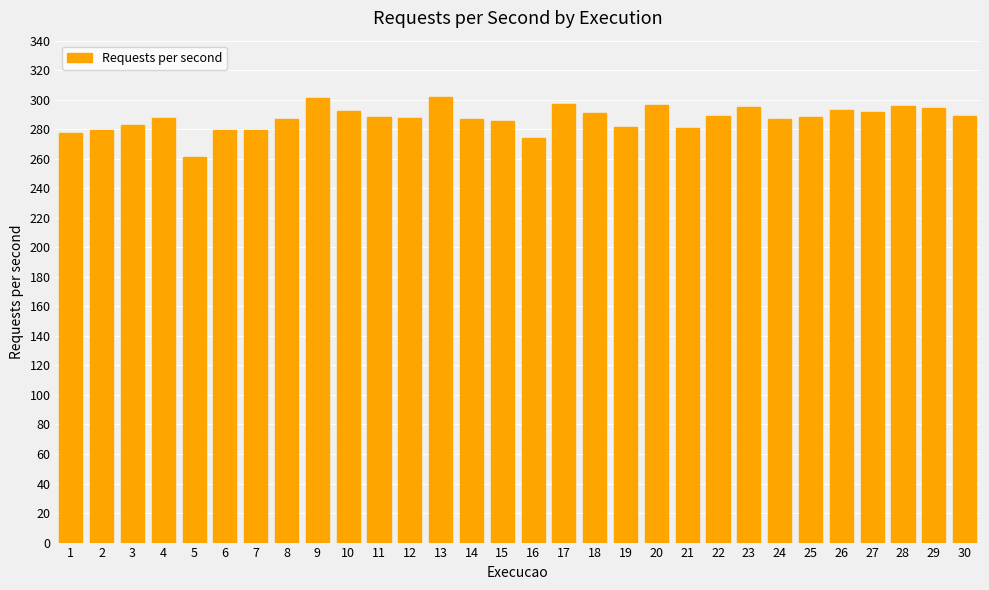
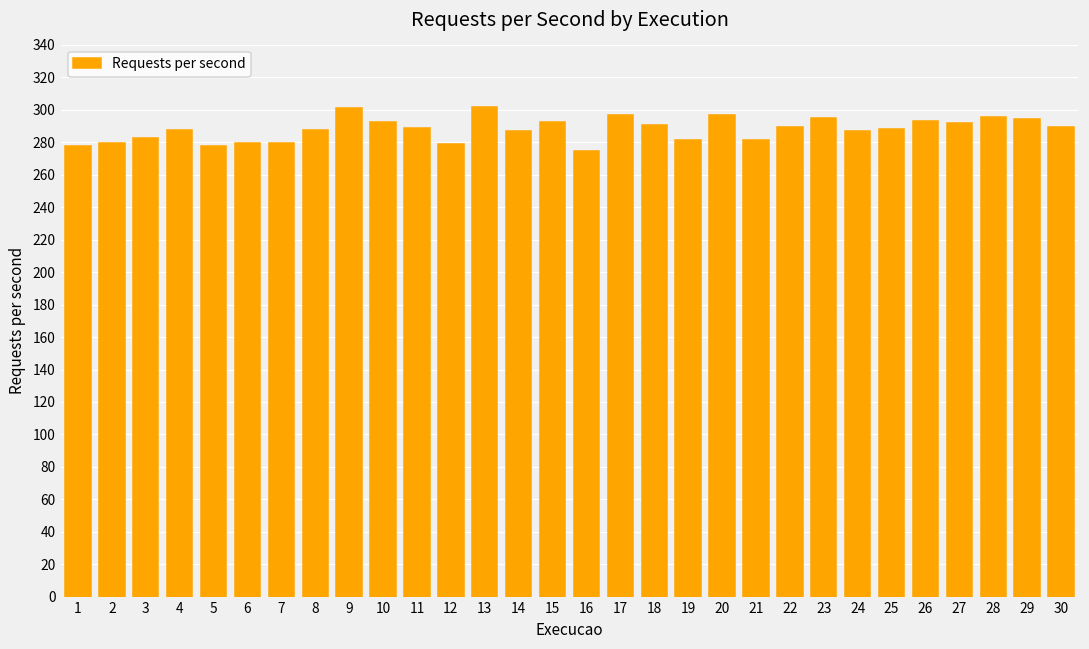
  {
    "1": 278,
    "2": 280,
    "3": 283,
    "4": 287,
-   "5": 261,
+   "5": 278,
    "6": 279,
    "7": 279,
    "8": 287,
    "9": 301,
    "10": 293,
    "11": 289,
-   "12": 288,
+   "12": 279,
    "13": 302,
    "14": 287,
-   "15": 286,
+   "15": 293,
    "16": 274,
    "17": 297,
    "18": 291,
    "19": 282,
    "20": 297,
    "21": 281,
    "22": 289,
    "23": 295,
    "24": 287,
    "25": 288,
    "26": 293,
    "27": 292,
    "28": 295,
    "29": 294,
    "30": 289
  }
